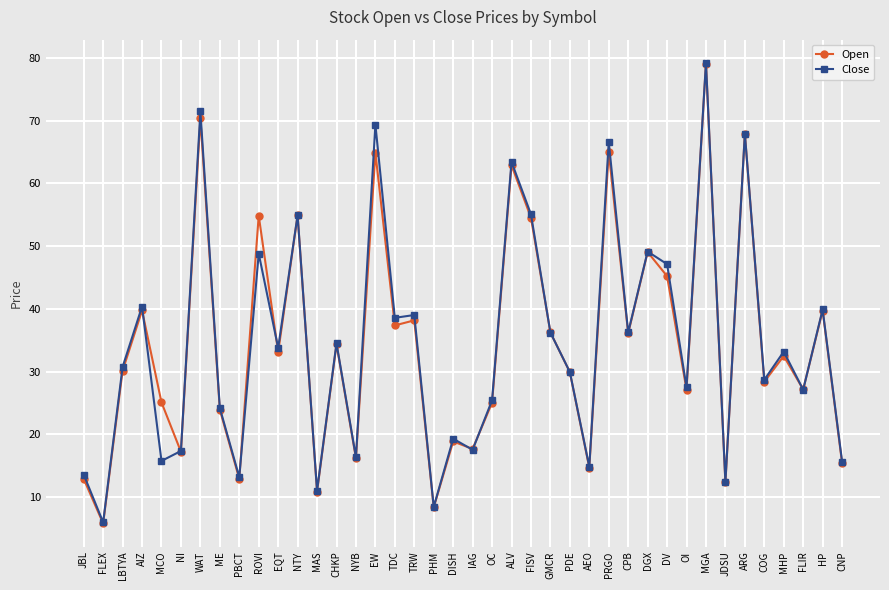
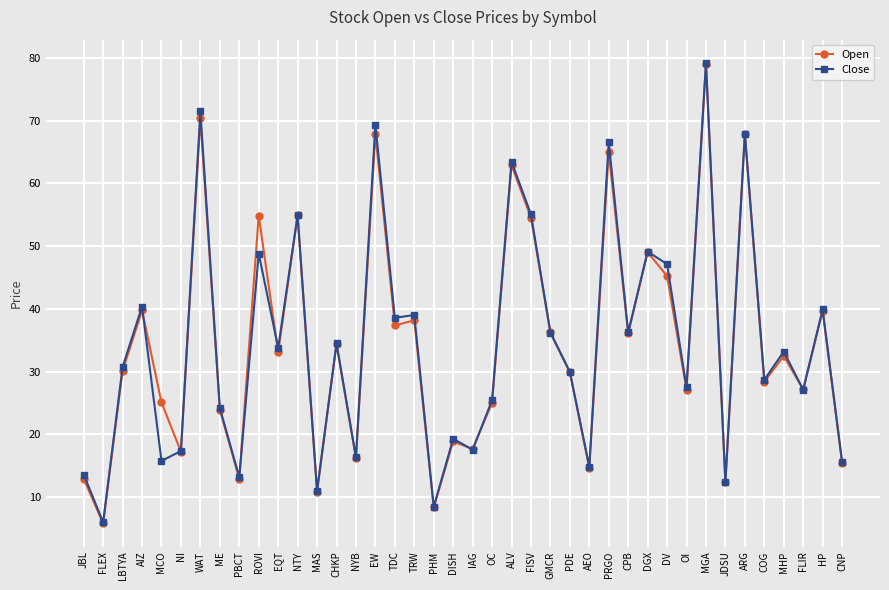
  {
    "Open": {
      "JBL": 13,
      "LBTYA": 30,
      "AIZ": 40,
      "MCO": 25,
      "WAT": 70,
      "ROVI": 55,
      "EQT": 33,
-     "EW": 65,
+     "EW": 68,
      "TDC": 37,
      "TRW": 38,
      "DISH": 19,
      "ALV": 63,
      "FISV": 55,
      "PRGO": 65,
      "DV": 45,
      "MHP": 32
    },
    "Close": {
      "JBL": 14,
      "LBTYA": 31,
      "AIZ": 40,
      "MCO": 16,
      "WAT": 71,
      "ROVI": 49,
      "EQT": 34,
      "EW": 69,
      "TDC": 39,
      "TRW": 39,
      "DISH": 19,
      "ALV": 63,
      "FISV": 55,
      "PRGO": 67,
      "DV": 47,
      "MHP": 33
    }
  }
